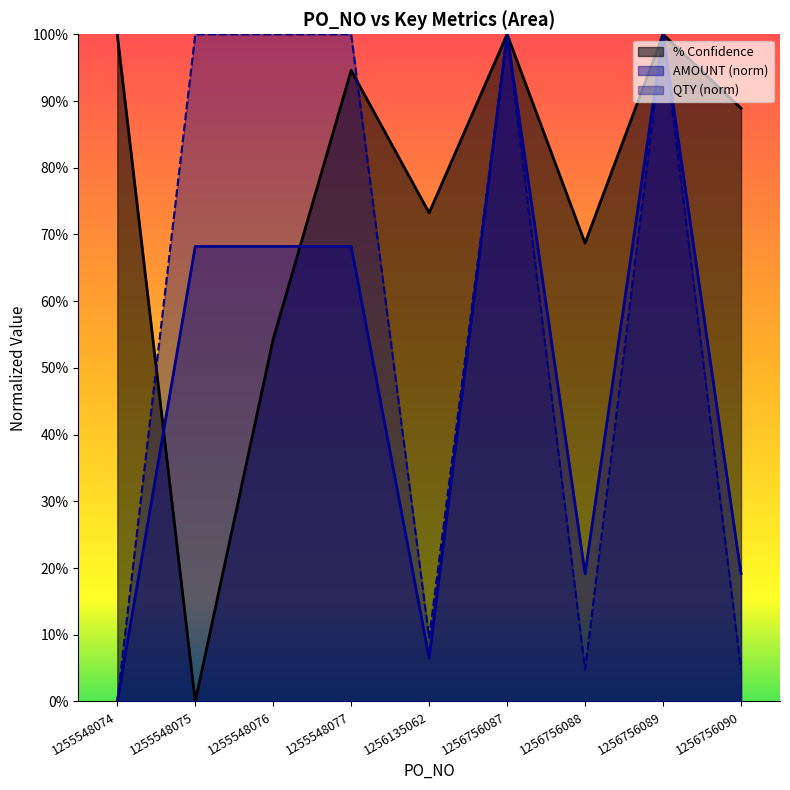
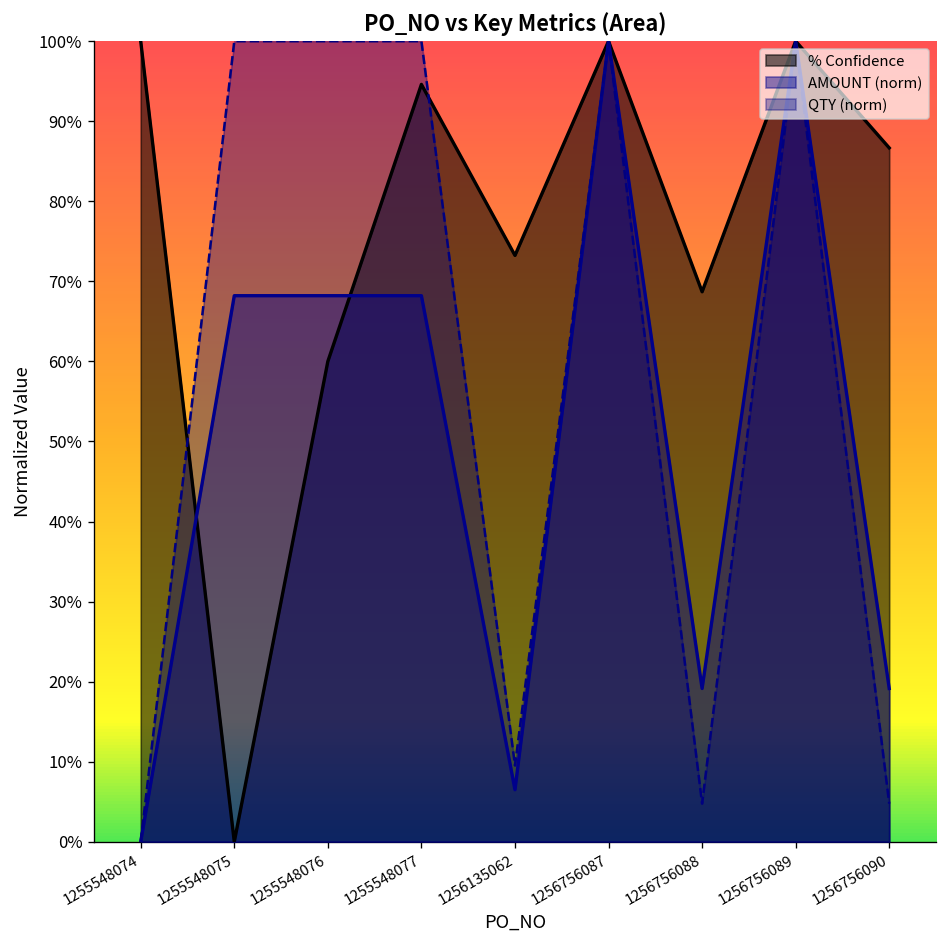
  {
    "% Confidence": {
      "1255548074": "100%",
      "1255548075": "0%",
-     "1255548076": "54%",
+     "1255548076": "60%",
      "1255548077": "95%",
      "1256135062": "73%",
      "1256756088": "69%",
-     "1256756090": "89%"
+     "1256756090": "87%"
    }
  }
